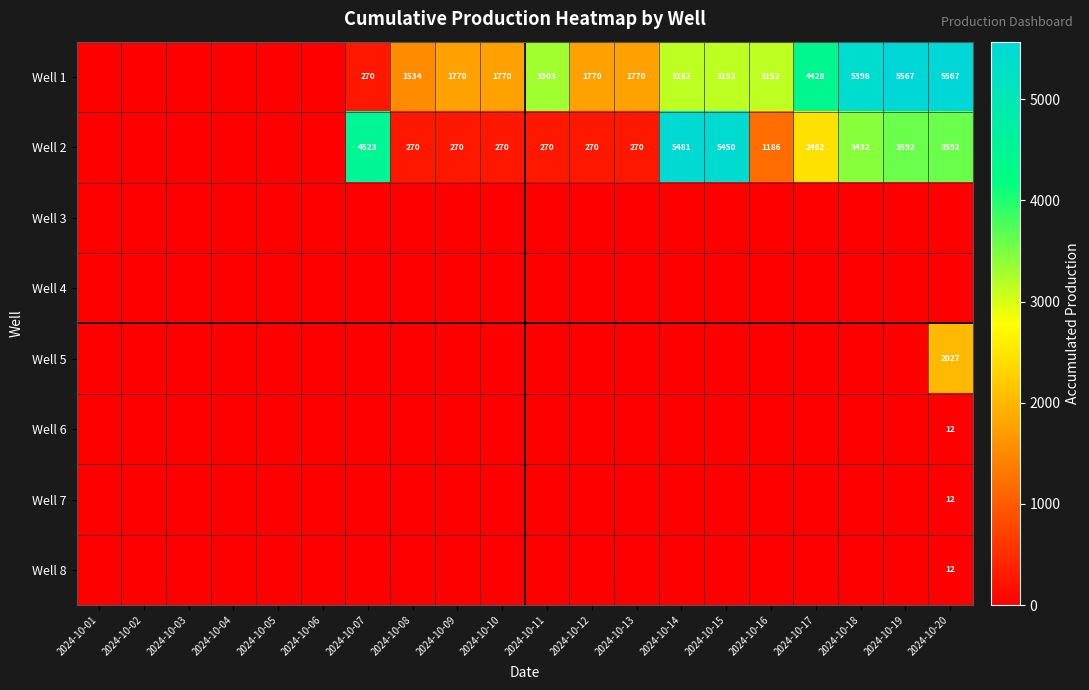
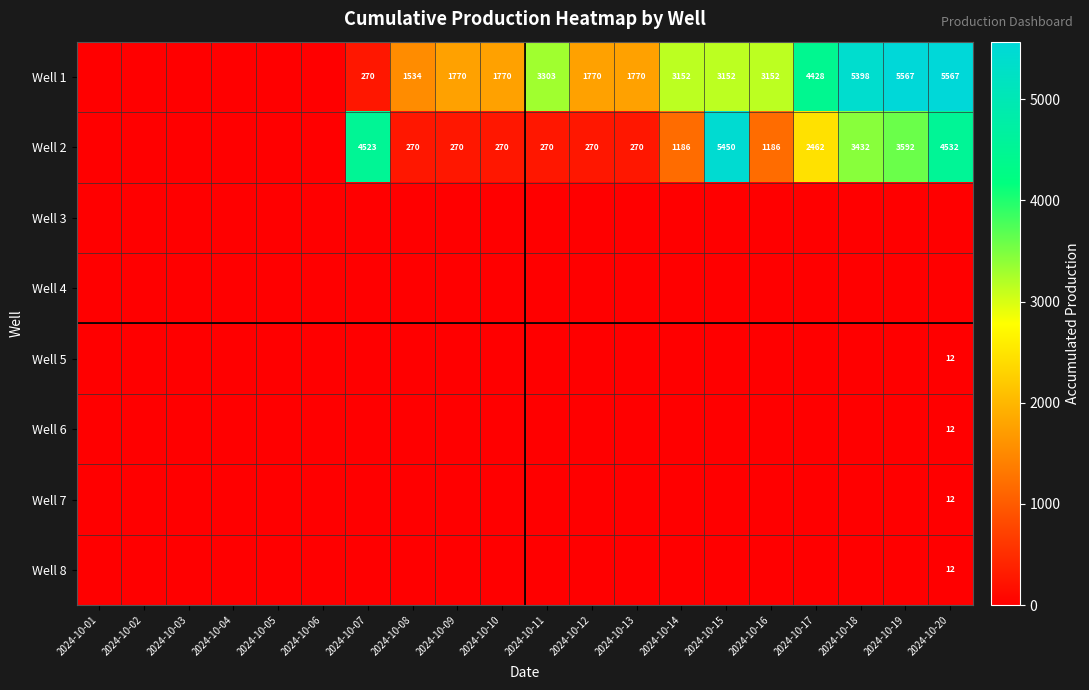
  {
    "Well 1": {
      "2024-10-07": 270,
      "2024-10-08": 1534,
      "2024-10-09": 1770,
      "2024-10-10": 1770,
      "2024-10-11": 3303,
      "2024-10-12": 1770,
      "2024-10-13": 1770,
      "2024-10-14": 3152,
      "2024-10-15": 3152,
      "2024-10-16": 3152,
      "2024-10-17": 4428,
      "2024-10-18": 5398,
      "2024-10-19": 5567,
      "2024-10-20": 5567
    },
    "Well 2": {
      "2024-10-07": 4523,
      "2024-10-08": 270,
      "2024-10-09": 270,
      "2024-10-10": 270,
      "2024-10-11": 270,
      "2024-10-12": 270,
      "2024-10-13": 270,
-     "2024-10-14": 5481,
+     "2024-10-14": 1186,
      "2024-10-15": 5450,
      "2024-10-16": 1186,
      "2024-10-17": 2462,
      "2024-10-18": 3432,
      "2024-10-19": 3592,
-     "2024-10-20": 3592
+     "2024-10-20": 4532
    },
    "Well 5": {
-     "2024-10-20": 2027
+     "2024-10-20": 12
    },
    "Well 6": {
      "2024-10-20": 12
    },
    "Well 7": {
      "2024-10-20": 12
    },
    "Well 8": {
      "2024-10-20": 12
    }
  }
